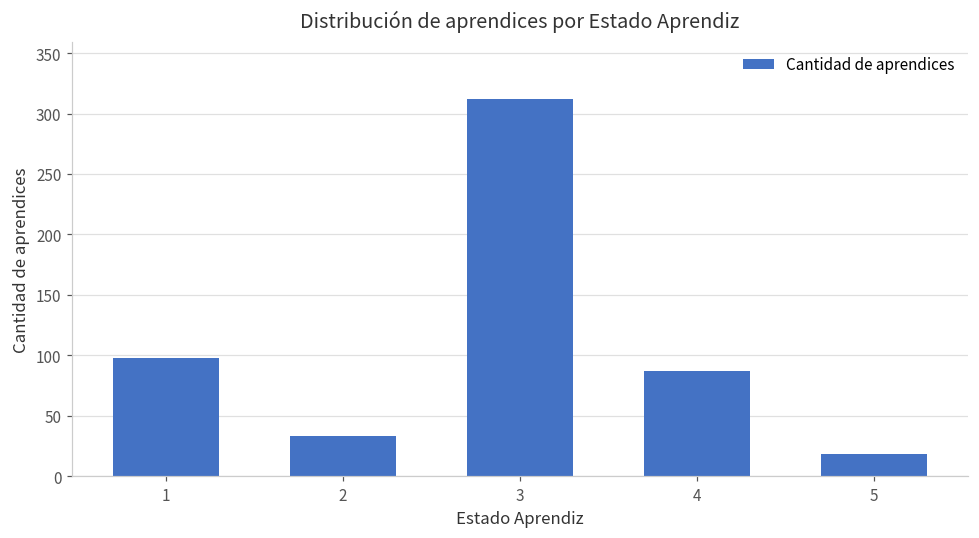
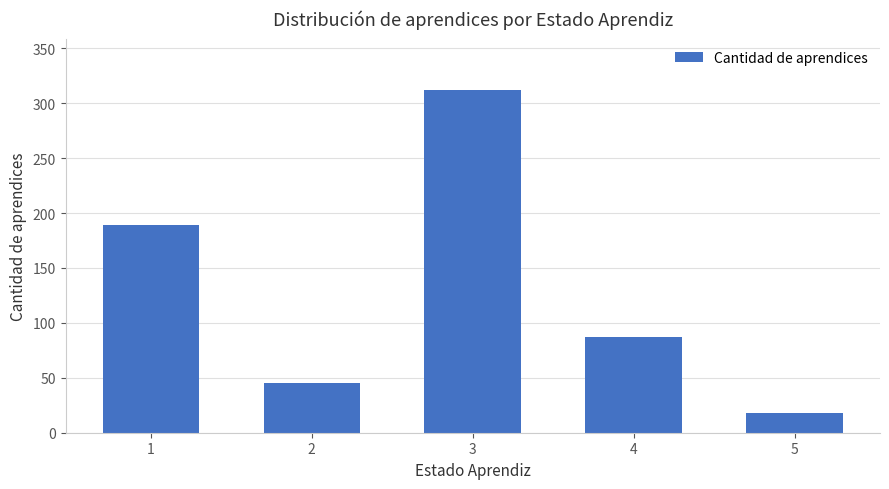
  {
-   "1": 98,
-   "2": 33,
+   "1": 189,
+   "2": 45,
    "3": 312,
    "4": 87,
    "5": 18
  }
